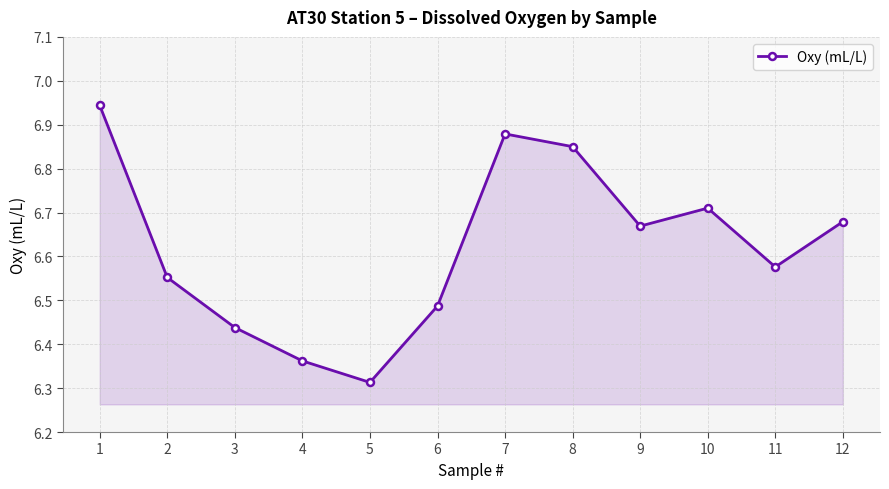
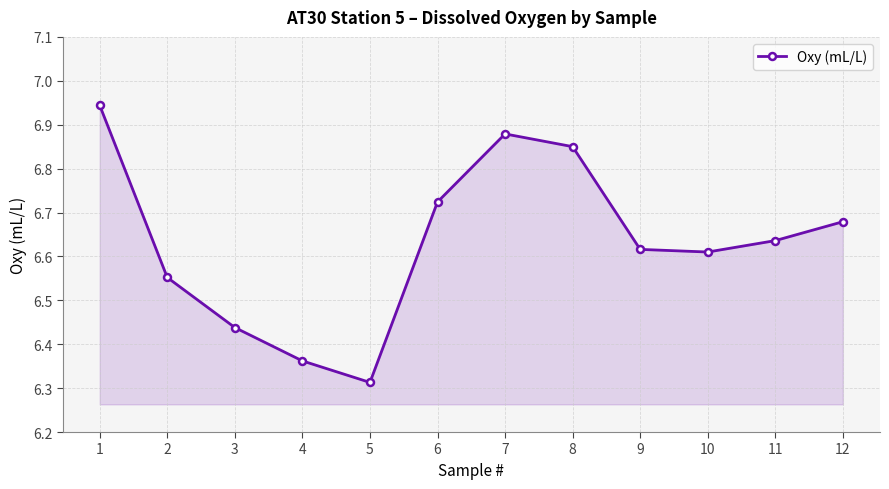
  {
    "1": 6.94,
    "2": 6.55,
    "3": 6.44,
    "4": 6.36,
    "5": 6.31,
-   "6": 6.49,
+   "6": 6.72,
    "7": 6.88,
    "8": 6.85,
-   "9": 6.67,
-   "10": 6.71,
-   "11": 6.58,
+   "9": 6.62,
+   "10": 6.61,
+   "11": 6.64,
    "12": 6.68
  }
